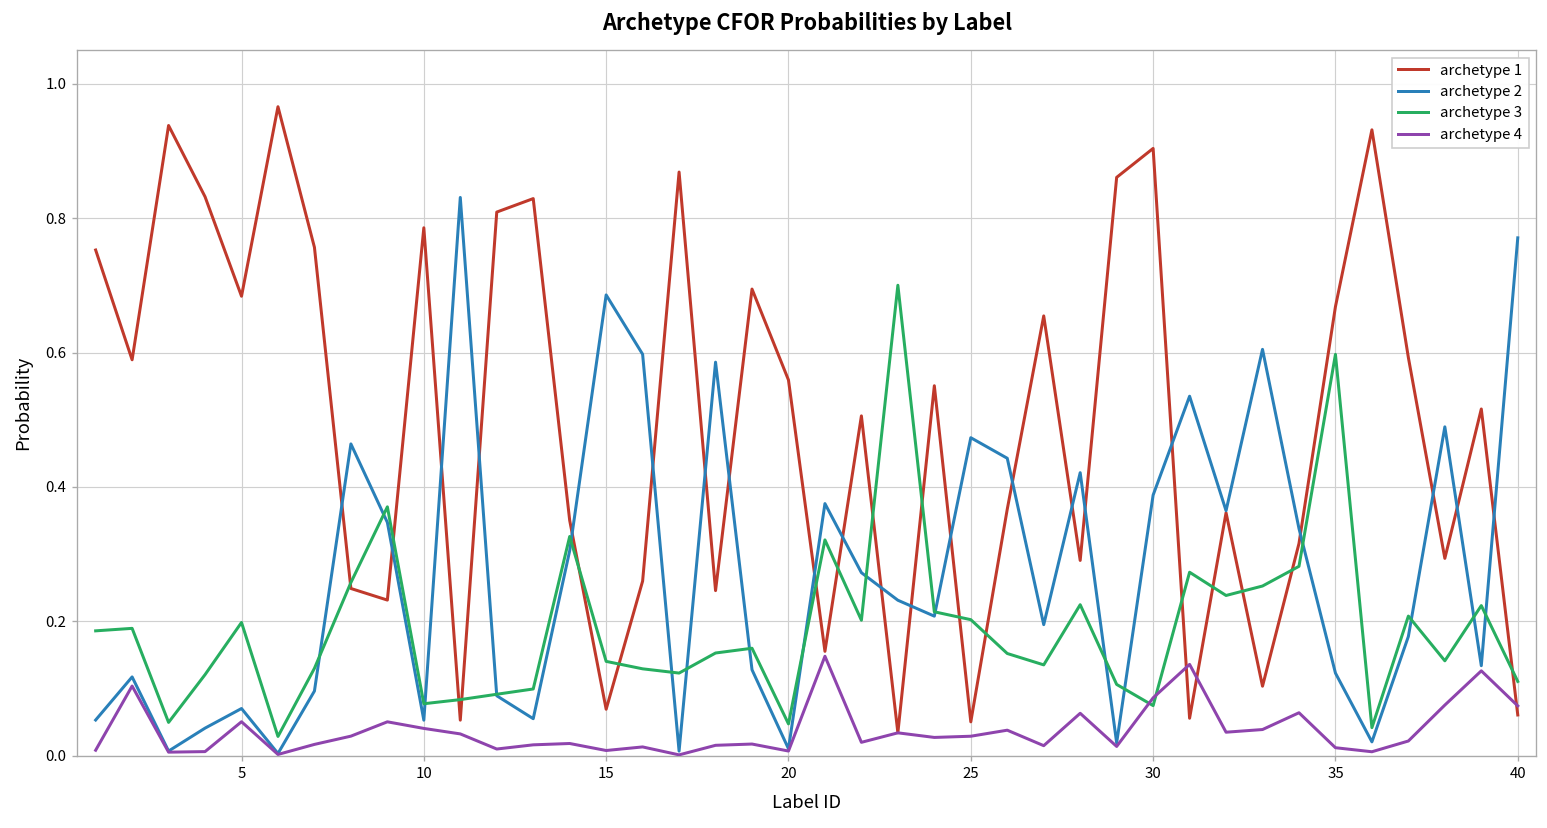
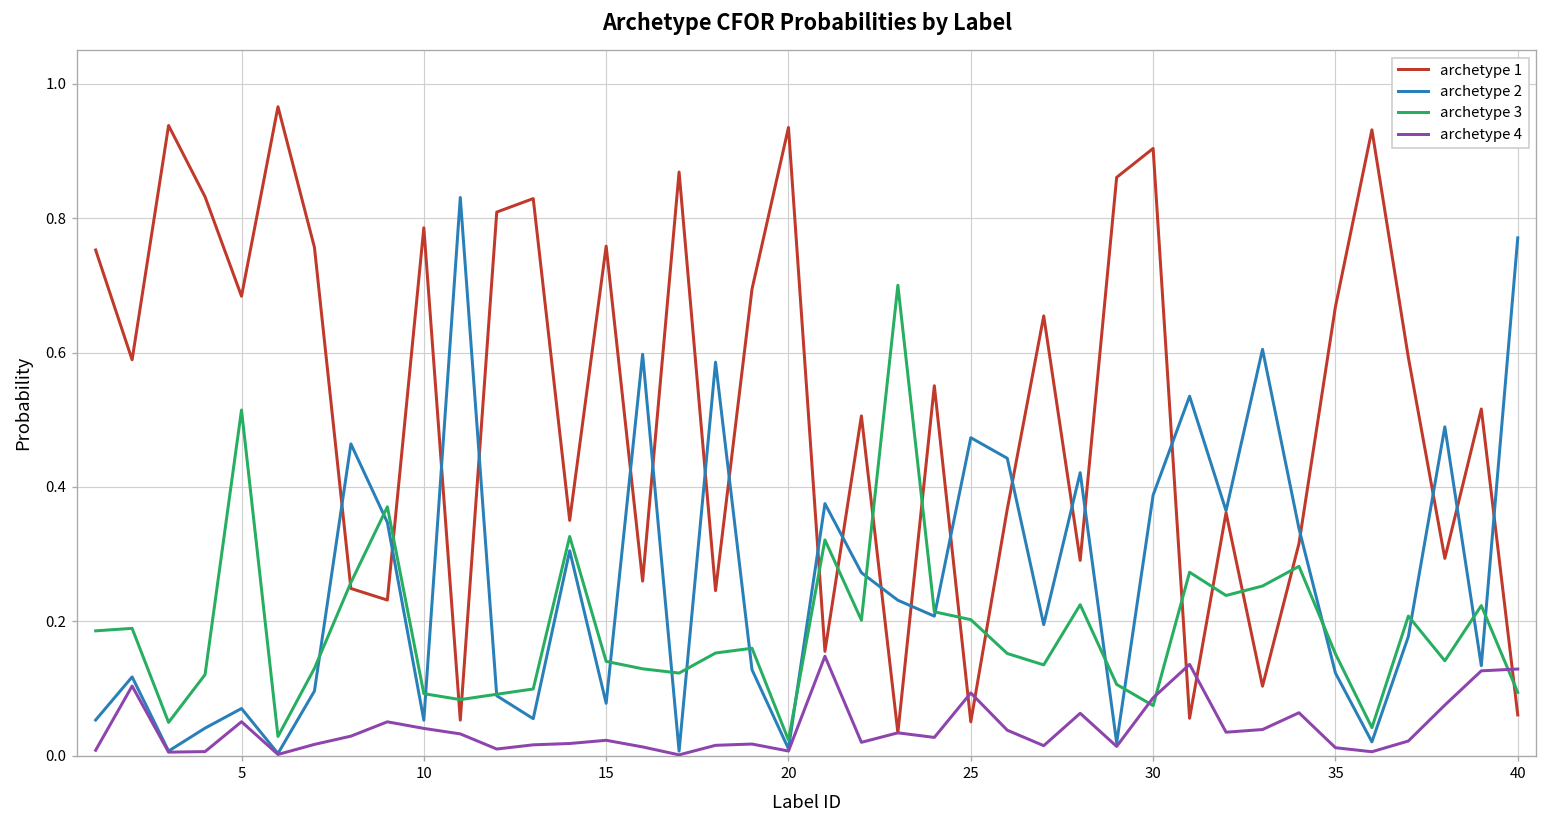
  {
    "archetype 1": {
      "5": 0.68,
      "10": 0.79,
-     "15": 0.07,
-     "20": 0.56,
+     "15": 0.76,
+     "20": 0.93,
      "25": 0.05,
      "30": 0.90,
      "35": 0.67,
      "40": 0.06
    },
    "archetype 2": {
      "5": 0.07,
      "10": 0.05,
-     "15": 0.69,
+     "15": 0.08,
      "25": 0.47,
      "30": 0.39,
      "35": 0.12,
      "40": 0.77
    },
    "archetype 3": {
-     "5": 0.20,
-     "10": 0.08,
+     "5": 0.51,
+     "10": 0.09,
      "15": 0.14,
-     "20": 0.05,
+     "20": 0.02,
      "25": 0.20,
      "30": 0.07,
-     "35": 0.60,
-     "40": 0.11
+     "35": 0.15,
+     "40": 0.09
    },
    "archetype 4": {
      "5": 0.05,
      "10": 0.04,
-     "15": 0.01,
-     "25": 0.03,
+     "15": 0.02,
+     "25": 0.09,
      "30": 0.09,
      "35": 0.01,
-     "40": 0.07
+     "40": 0.13
    }
  }
